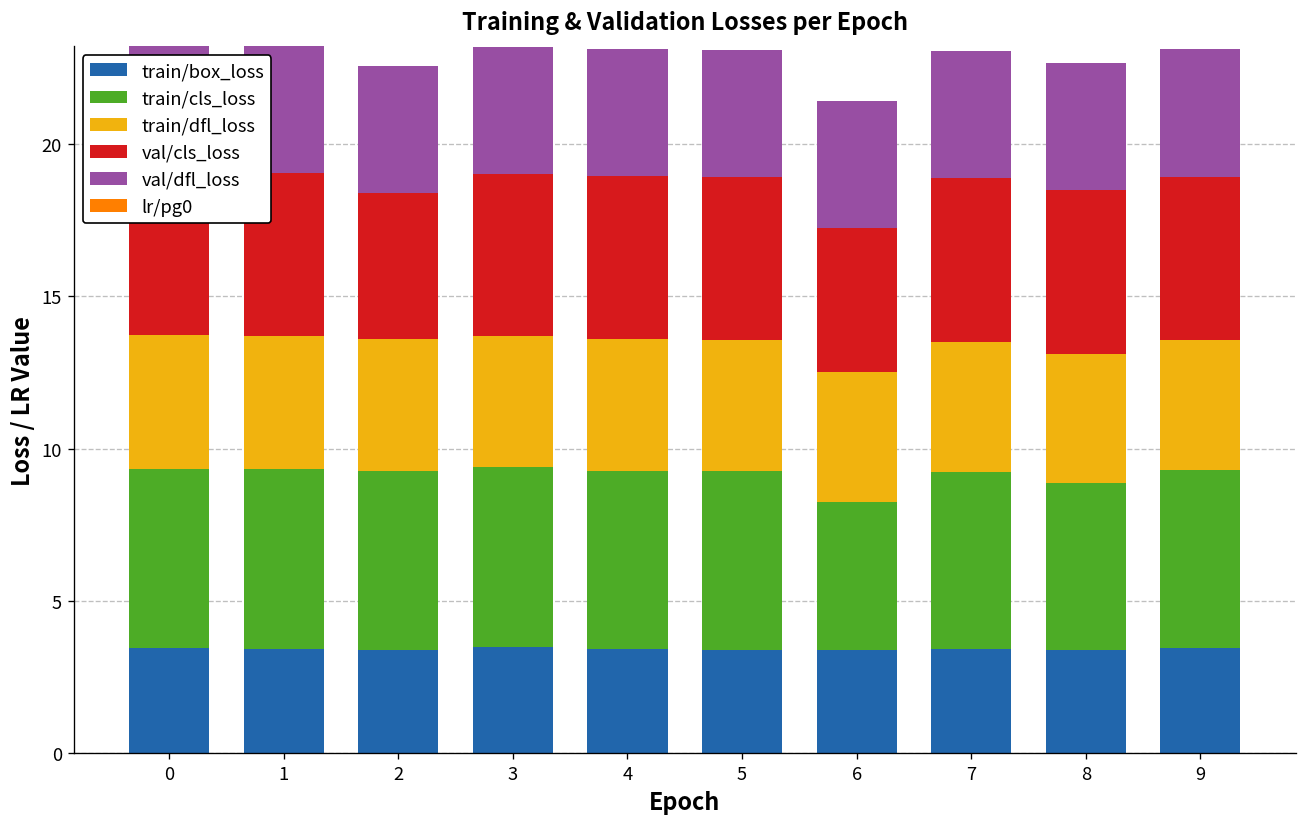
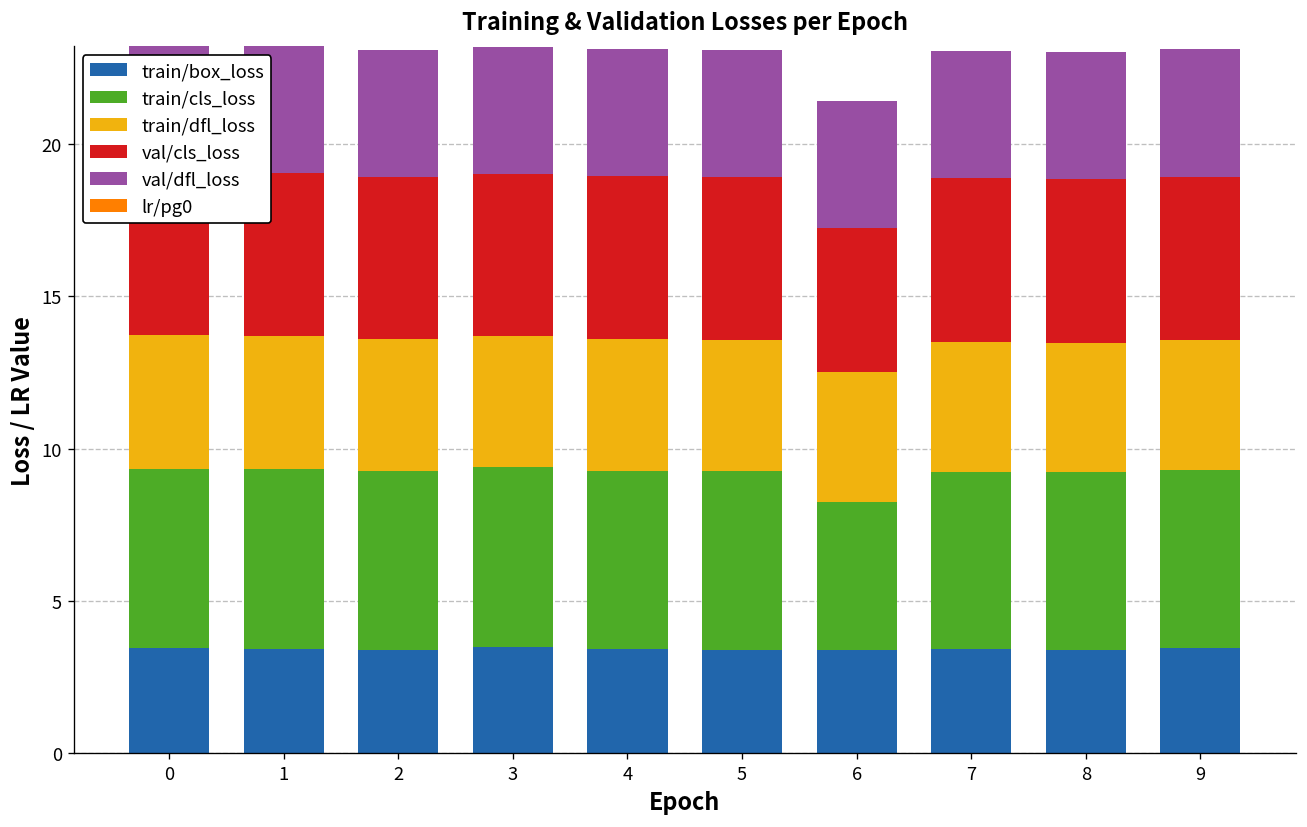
  {
    "train/box_loss": {
      "0": 3.5,
      "1": 3.4,
      "2": 3.4,
      "3": 3.5,
      "4": 3.4,
      "5": 3.4,
      "6": 3.4,
      "7": 3.4,
      "8": 3.4,
      "9": 3.5
    },
    "train/cls_loss": {
      "0": 5.9,
      "1": 5.9,
      "2": 5.9,
      "3": 5.9,
      "4": 5.8,
      "5": 5.9,
      "6": 4.8,
      "7": 5.8,
-     "8": 5.5,
+     "8": 5.8,
      "9": 5.8
    },
    "val/cls_loss": {
      "1": 5.3,
-     "2": 4.8,
+     "2": 5.3,
      "3": 5.3,
      "4": 5.3,
      "5": 5.4,
      "6": 4.7,
      "7": 5.4,
      "8": 5.4,
      "9": 5.4
    }
  }
